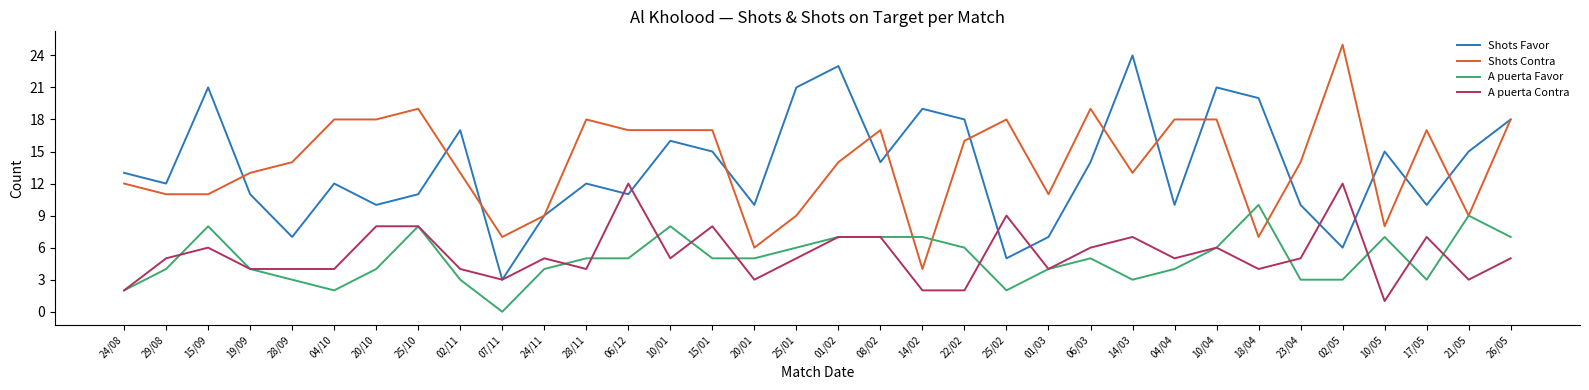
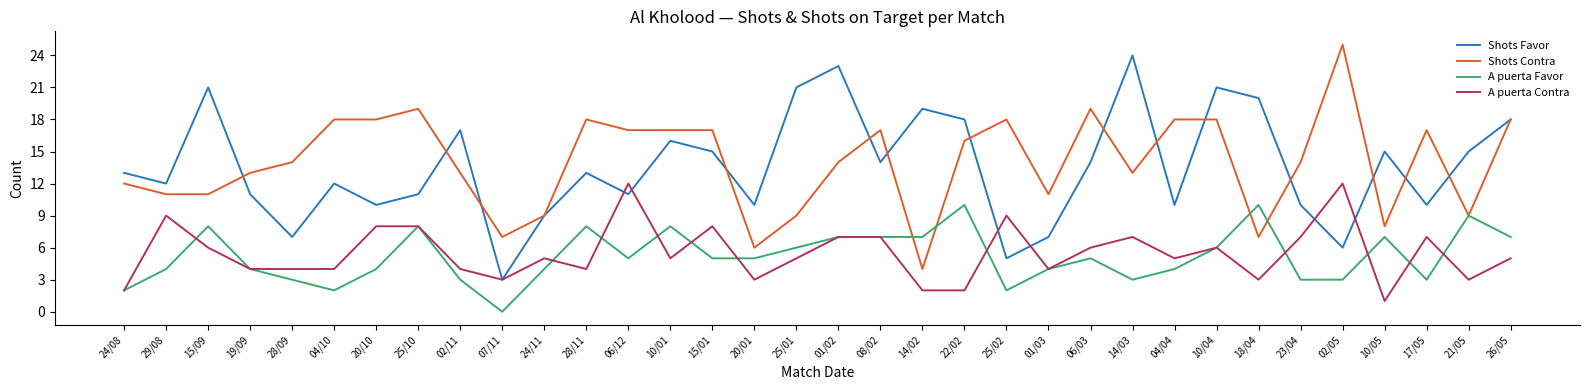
  {
    "Shots Favor": {
      "24/08": 13,
      "29/08": 12,
      "15/09": 21,
      "19/09": 11,
      "28/09": 7,
      "04/10": 12,
      "20/10": 10,
      "25/10": 11,
      "02/11": 17,
-     "28/11": 12,
+     "28/11": 13,
      "06/12": 11,
      "10/01": 16,
      "15/01": 15,
      "20/01": 10,
      "25/01": 21,
      "01/02": 23,
      "08/02": 14,
      "14/02": 19,
      "22/02": 18,
      "25/02": 5,
      "01/03": 7,
      "06/03": 14,
      "14/03": 24,
      "04/04": 10,
      "10/04": 21,
      "18/04": 20,
      "23/04": 10,
      "02/05": 6,
      "10/05": 15,
      "17/05": 10,
      "21/05": 15
    },
    "Shots Contra": {
      "24/08": 12,
      "29/08": 11,
      "15/09": 11,
      "19/09": 13,
      "28/09": 14,
      "04/10": 18,
      "20/10": 18,
      "25/10": 19,
      "02/11": 13,
      "07/11": 7,
      "28/11": 18,
      "06/12": 17,
      "10/01": 17,
      "15/01": 17,
      "20/01": 6,
      "25/01": 9,
      "01/02": 14,
      "08/02": 17,
      "14/02": 4,
      "22/02": 16,
      "25/02": 18,
      "01/03": 11,
      "06/03": 19,
      "14/03": 13,
      "04/04": 18,
      "10/04": 18,
      "18/04": 7,
      "23/04": 14,
      "02/05": 25,
      "10/05": 8,
      "17/05": 17
    },
    "A puerta Favor": {
      "29/08": 4,
      "15/09": 8,
      "28/09": 3,
      "04/10": 2,
      "20/10": 4,
      "02/11": 3,
      "07/11": 0,
      "24/11": 4,
-     "28/11": 5,
+     "28/11": 8,
      "06/12": 5,
      "10/01": 8,
      "15/01": 5,
      "20/01": 5,
      "25/01": 6,
      "14/02": 7,
-     "22/02": 6,
+     "22/02": 10,
      "25/02": 2,
      "06/03": 5,
      "14/03": 3,
      "04/04": 4,
      "18/04": 10,
      "23/04": 3,
      "02/05": 3,
      "10/05": 7,
      "17/05": 3,
      "26/05": 7
    },
    "A puerta Contra": {
-     "29/08": 5,
+     "29/08": 9,
      "15/09": 6,
      "28/09": 4,
      "04/10": 4,
      "20/10": 8,
      "02/11": 4,
      "24/11": 5,
      "28/11": 4,
      "06/12": 12,
      "10/01": 5,
      "15/01": 8,
      "20/01": 3,
      "25/01": 5,
      "14/02": 2,
      "22/02": 2,
      "25/02": 9,
      "06/03": 6,
      "14/03": 7,
      "04/04": 5,
-     "18/04": 4,
-     "23/04": 5,
+     "18/04": 3,
+     "23/04": 7,
      "02/05": 12,
      "10/05": 1,
      "17/05": 7,
      "21/05": 3,
      "26/05": 5
    }
  }
